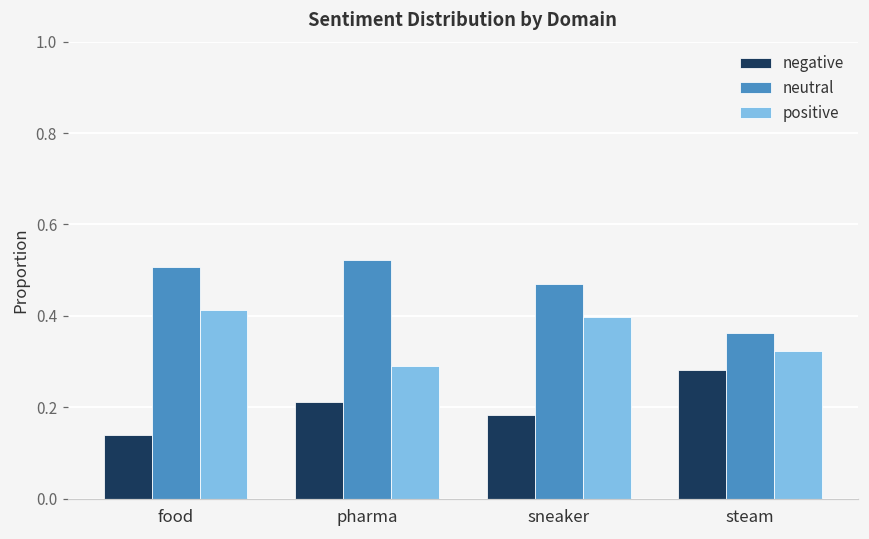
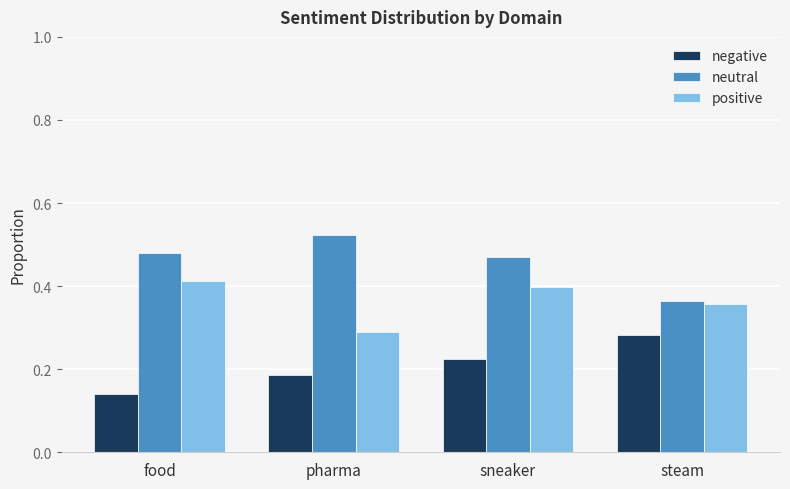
  {
    "negative": {
      "food": 0.14,
-     "pharma": 0.21,
-     "sneaker": 0.18,
+     "pharma": 0.19,
+     "sneaker": 0.22,
      "steam": 0.28
    },
    "neutral": {
-     "food": 0.51,
+     "food": 0.48,
      "pharma": 0.52,
      "sneaker": 0.47,
      "steam": 0.36
    },
    "positive": {
      "food": 0.41,
      "pharma": 0.29,
      "sneaker": 0.40,
-     "steam": 0.32
+     "steam": 0.36
    }
  }
